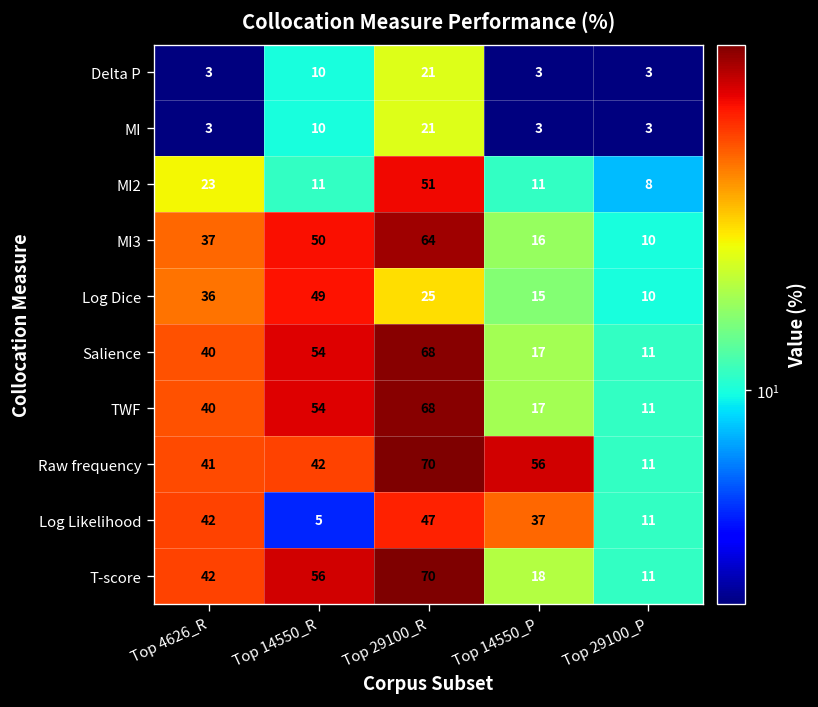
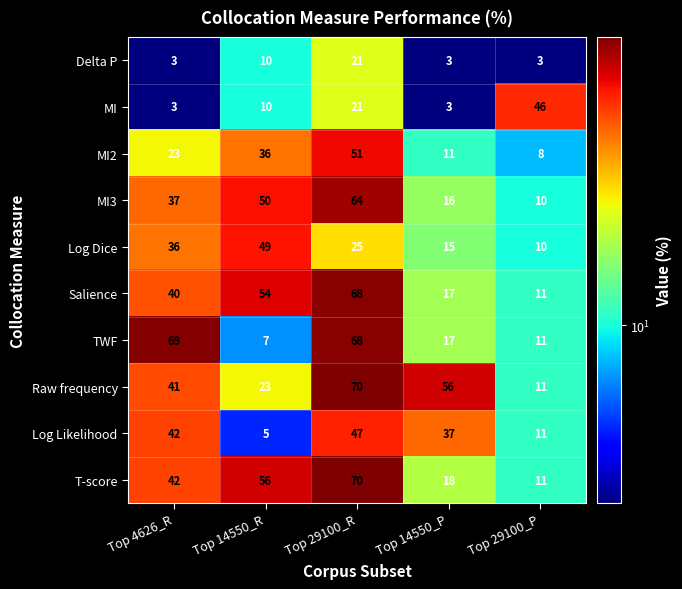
  {
    "Delta P": {
      "Top 4626_R": 3,
      "Top 14550_R": 10,
      "Top 29100_R": 21,
      "Top 14550_P": 3,
      "Top 29100_P": 3
    },
    "MI": {
      "Top 4626_R": 3,
      "Top 14550_R": 10,
      "Top 29100_R": 21,
      "Top 14550_P": 3,
-     "Top 29100_P": 3
+     "Top 29100_P": 46
    },
    "MI2": {
      "Top 4626_R": 23,
-     "Top 14550_R": 11,
+     "Top 14550_R": 36,
      "Top 29100_R": 51,
      "Top 14550_P": 11,
      "Top 29100_P": 8
    },
    "MI3": {
      "Top 4626_R": 37,
      "Top 14550_R": 50,
      "Top 29100_R": 64,
      "Top 14550_P": 16,
      "Top 29100_P": 10
    },
    "Log Dice": {
      "Top 4626_R": 36,
      "Top 14550_R": 49,
      "Top 29100_R": 25,
      "Top 14550_P": 15,
      "Top 29100_P": 10
    },
    "Salience": {
      "Top 4626_R": 40,
      "Top 14550_R": 54,
      "Top 29100_R": 68,
      "Top 14550_P": 17,
      "Top 29100_P": 11
    },
    "TWF": {
-     "Top 4626_R": 40,
-     "Top 14550_R": 54,
+     "Top 4626_R": 69,
+     "Top 14550_R": 7,
      "Top 29100_R": 68,
      "Top 14550_P": 17,
      "Top 29100_P": 11
    },
    "Raw frequency": {
      "Top 4626_R": 41,
-     "Top 14550_R": 42,
+     "Top 14550_R": 23,
      "Top 29100_R": 70,
      "Top 14550_P": 56,
      "Top 29100_P": 11
    },
    "Log Likelihood": {
      "Top 4626_R": 42,
      "Top 14550_R": 5,
      "Top 29100_R": 47,
      "Top 14550_P": 37,
      "Top 29100_P": 11
    },
    "T-score": {
      "Top 4626_R": 42,
      "Top 14550_R": 56,
      "Top 29100_R": 70,
      "Top 14550_P": 18,
      "Top 29100_P": 11
    }
  }
